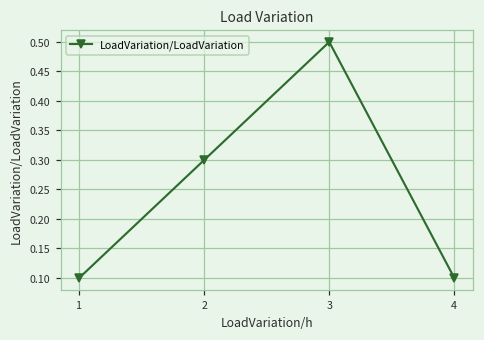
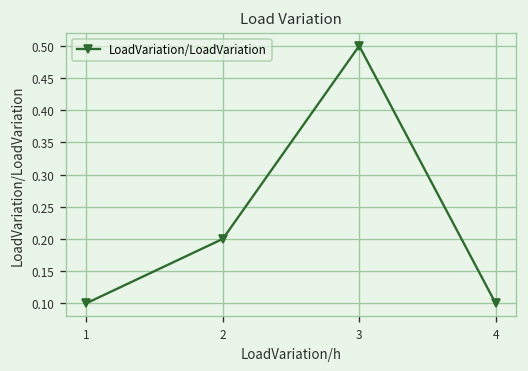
  {
    "1": 0.1,
-   "2": 0.3,
+   "2": 0.2,
    "3": 0.5,
    "4": 0.1
  }
